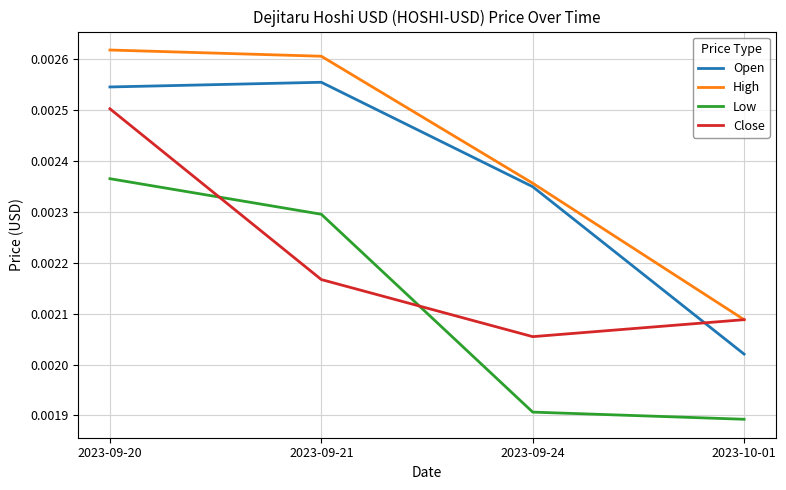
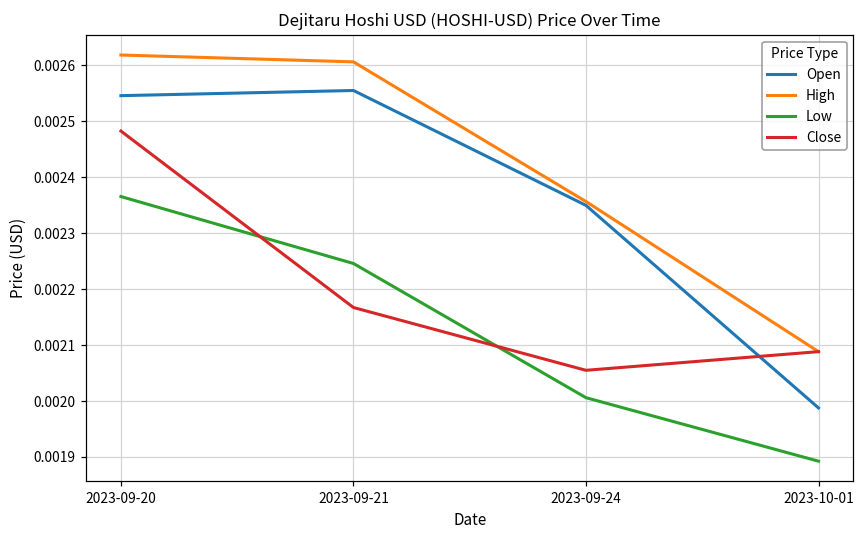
  {
    "Open": {
      "2023-09-20": 0.00255,
      "2023-09-21": 0.00255,
      "2023-09-24": 0.00235,
-     "2023-10-01": 0.00202
+     "2023-10-01": 0.00199
    },
    "High": {
      "2023-09-20": 0.00262,
      "2023-09-21": 0.00261,
      "2023-09-24": 0.00236
    },
    "Low": {
      "2023-09-20": 0.00237,
-     "2023-09-21": 0.00230,
-     "2023-09-24": 0.00191,
+     "2023-09-21": 0.00225,
+     "2023-09-24": 0.00201,
      "2023-10-01": 0.00189
    },
    "Close": {
-     "2023-09-20": 0.00250,
+     "2023-09-20": 0.00248,
      "2023-09-21": 0.00217,
      "2023-09-24": 0.00205
    }
  }
